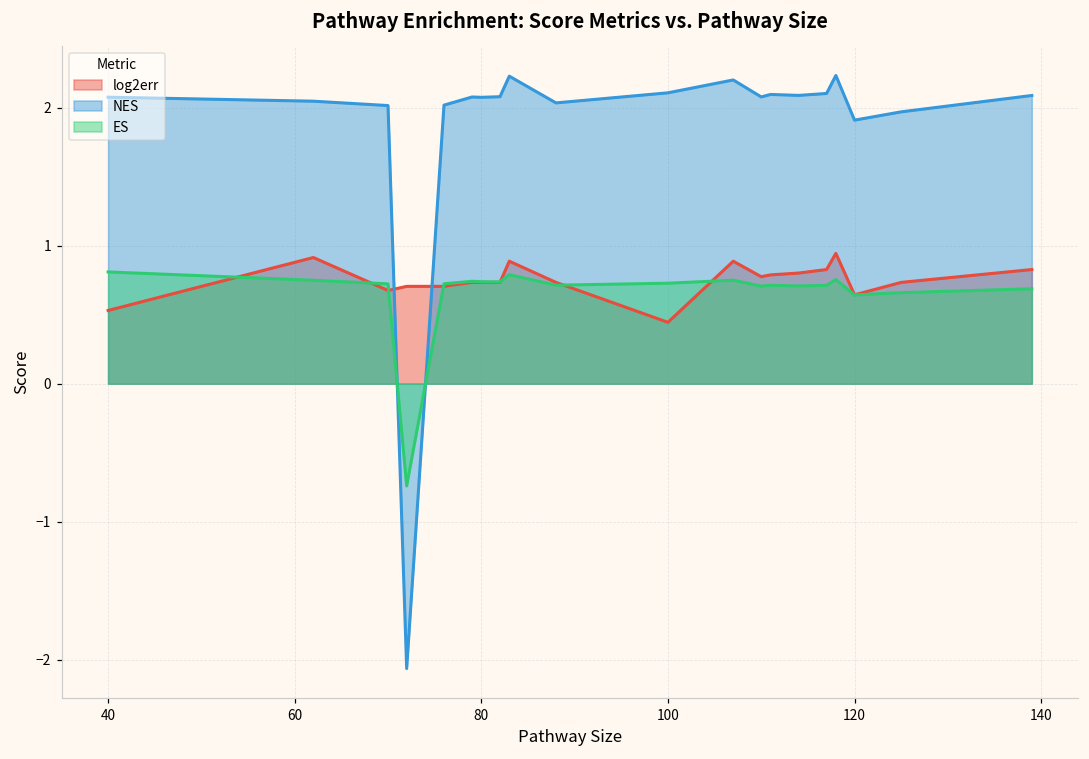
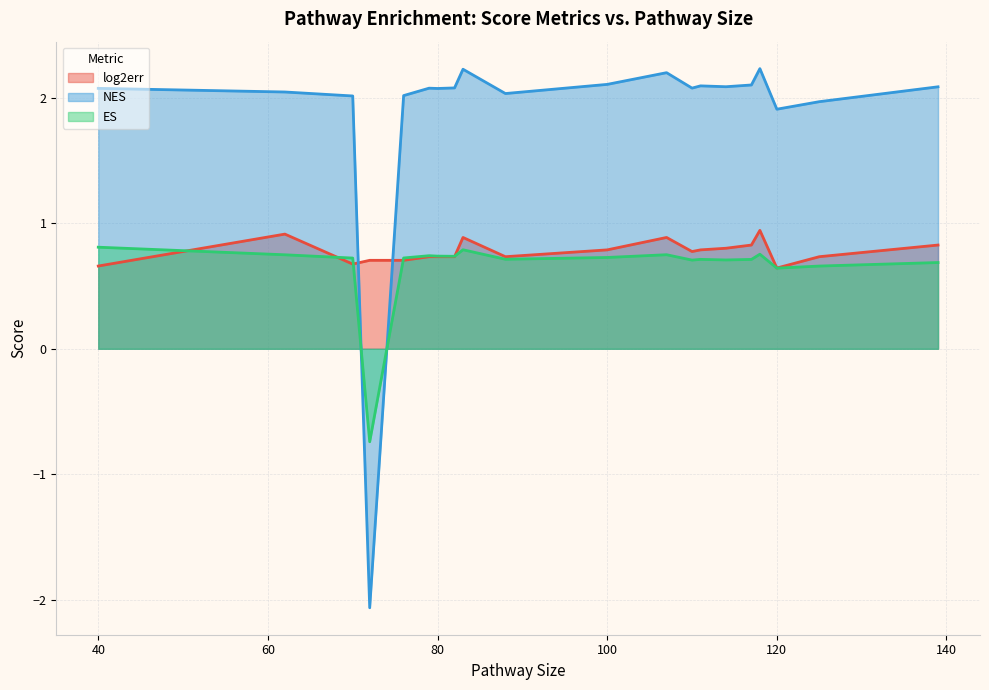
  {
    "log2err": {
-     "40": 0.53,
-     "100": 0.44
+     "40": 0.66,
+     "100": 0.79
    }
  }
